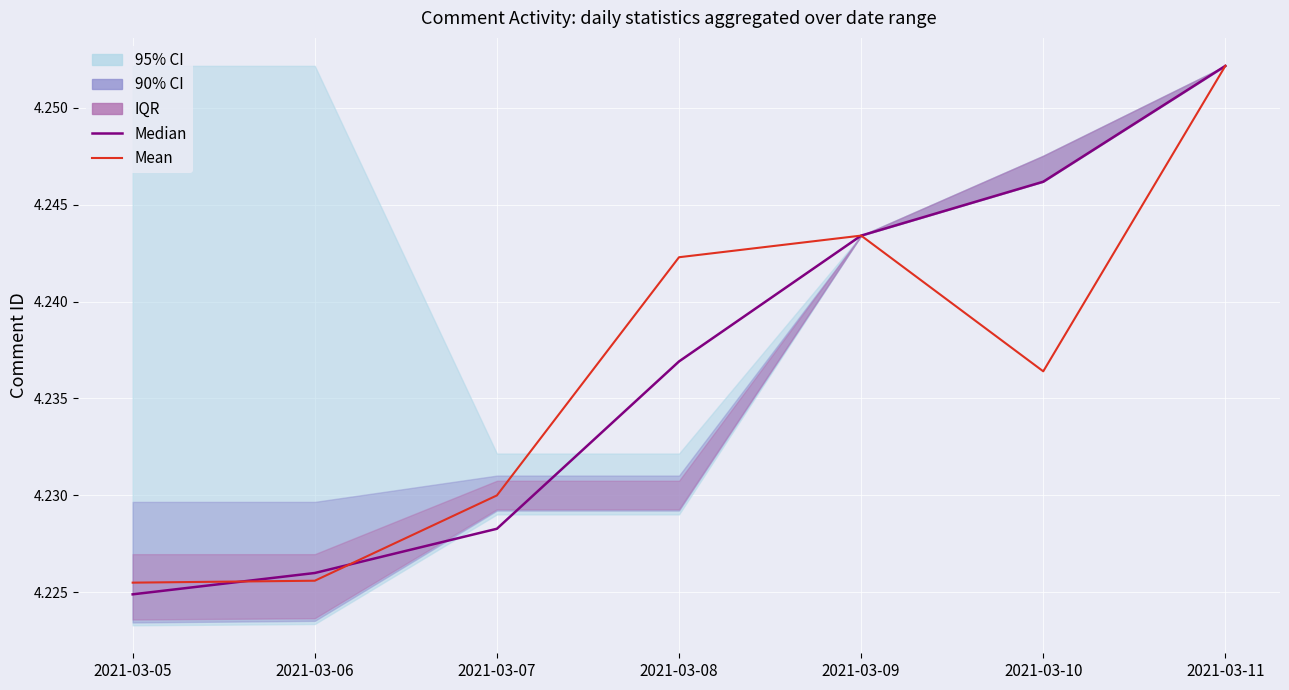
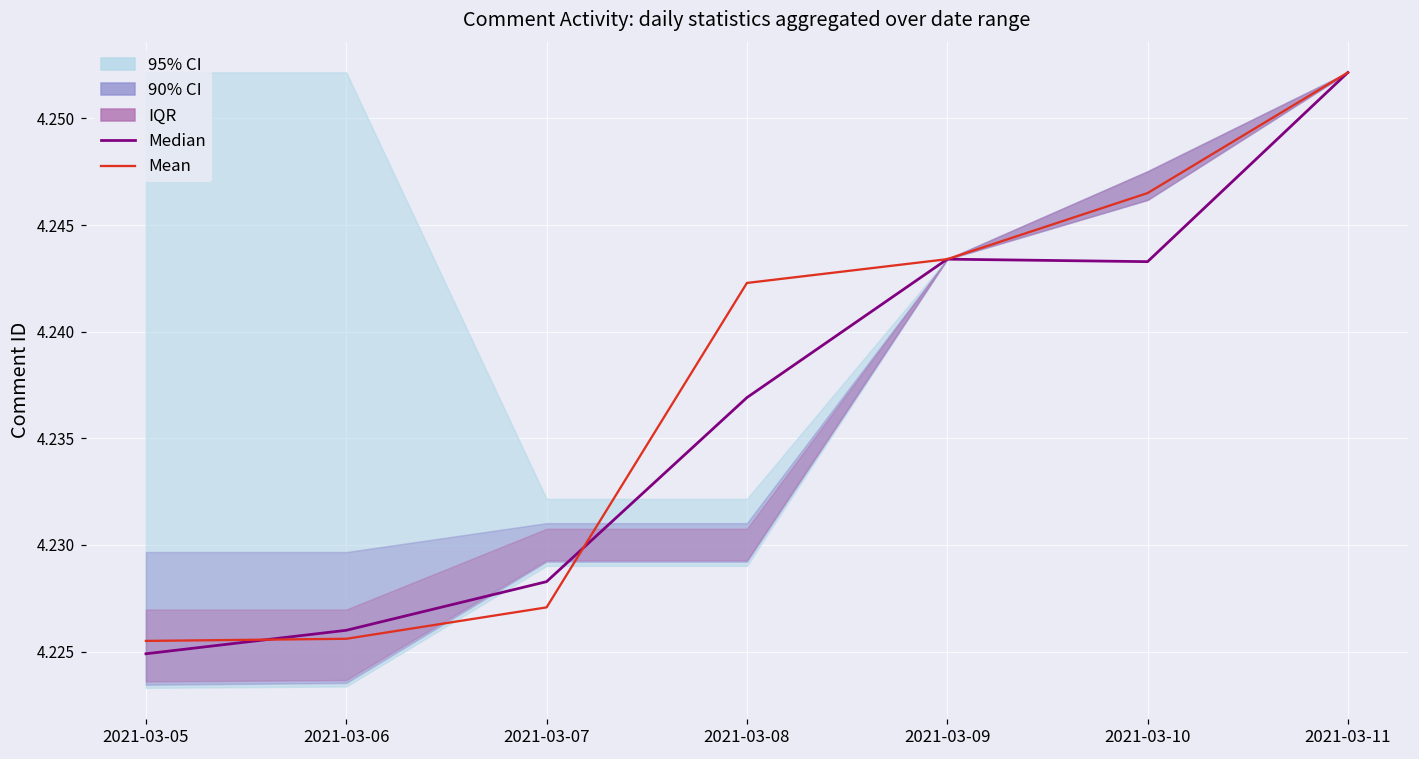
  {
    "Median": {
      "2021-03-05": 4.2249,
      "2021-03-06": 4.2260,
      "2021-03-07": 4.2283,
      "2021-03-08": 4.2369,
-     "2021-03-10": 4.2462
+     "2021-03-10": 4.2433
    },
    "Mean": {
      "2021-03-05": 4.2255,
      "2021-03-06": 4.2256,
-     "2021-03-07": 4.2300,
+     "2021-03-07": 4.2271,
      "2021-03-08": 4.2423,
-     "2021-03-10": 4.2364
+     "2021-03-10": 4.2465
    }
  }
